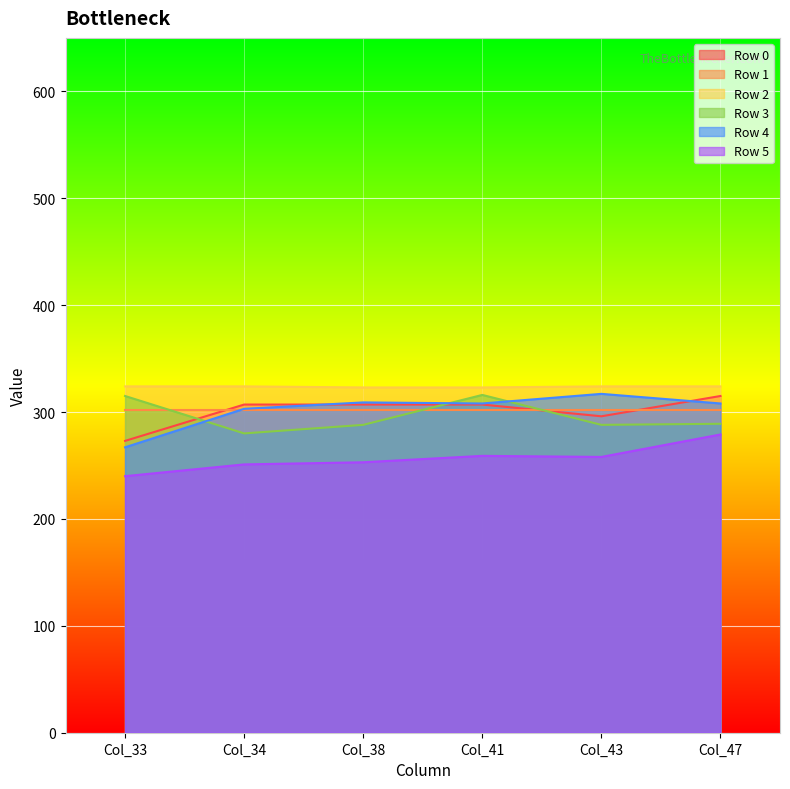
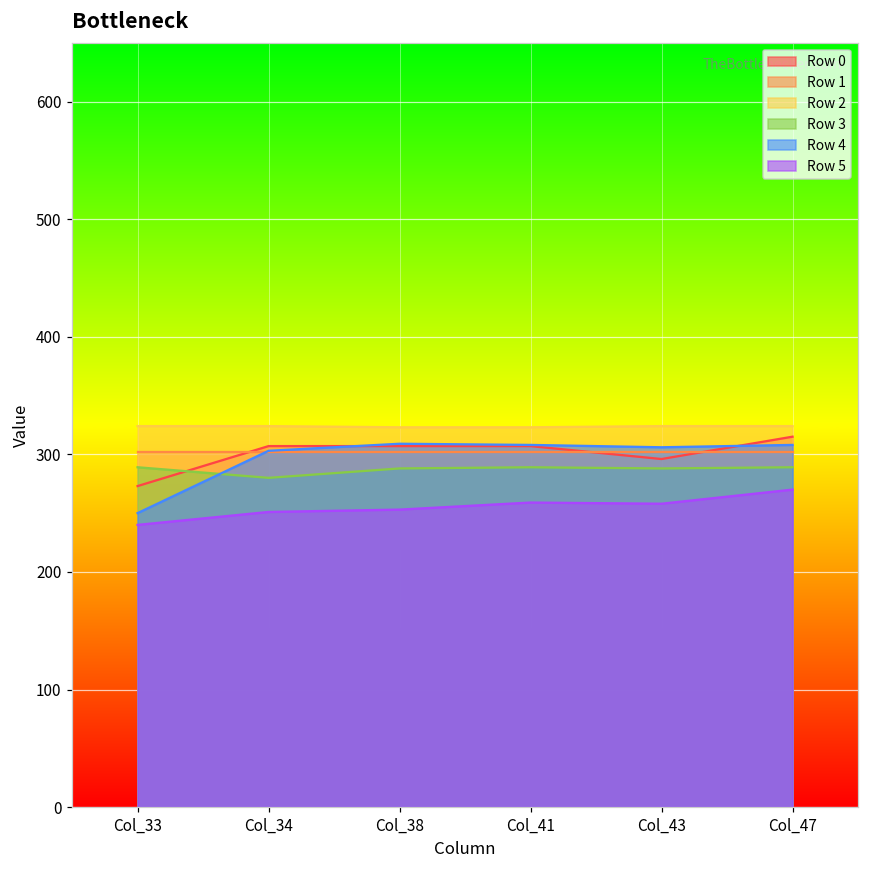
  {
    "Row 0": {
      "Col_33": 273,
      "Col_34": 307,
      "Col_43": 296,
      "Col_47": 315
    },
    "Row 1": {
      "Col_33": 302,
      "Col_38": 302,
      "Col_41": 302,
      "Col_43": 302,
      "Col_47": 302
    },
    "Row 2": {
      "Col_33": 324,
      "Col_34": 324,
      "Col_38": 323,
      "Col_41": 323,
      "Col_43": 324,
      "Col_47": 324
    },
    "Row 3": {
-     "Col_33": 315,
+     "Col_33": 289,
      "Col_34": 280,
      "Col_38": 288,
-     "Col_41": 316,
+     "Col_41": 289,
      "Col_43": 288,
      "Col_47": 289
    },
    "Row 4": {
-     "Col_33": 267,
-     "Col_43": 317,
+     "Col_33": 250,
+     "Col_43": 306,
      "Col_47": 308
    },
    "Row 5": {
      "Col_33": 240,
      "Col_34": 251,
      "Col_38": 253,
      "Col_41": 259,
      "Col_43": 258,
-     "Col_47": 279
+     "Col_47": 270
    }
  }
